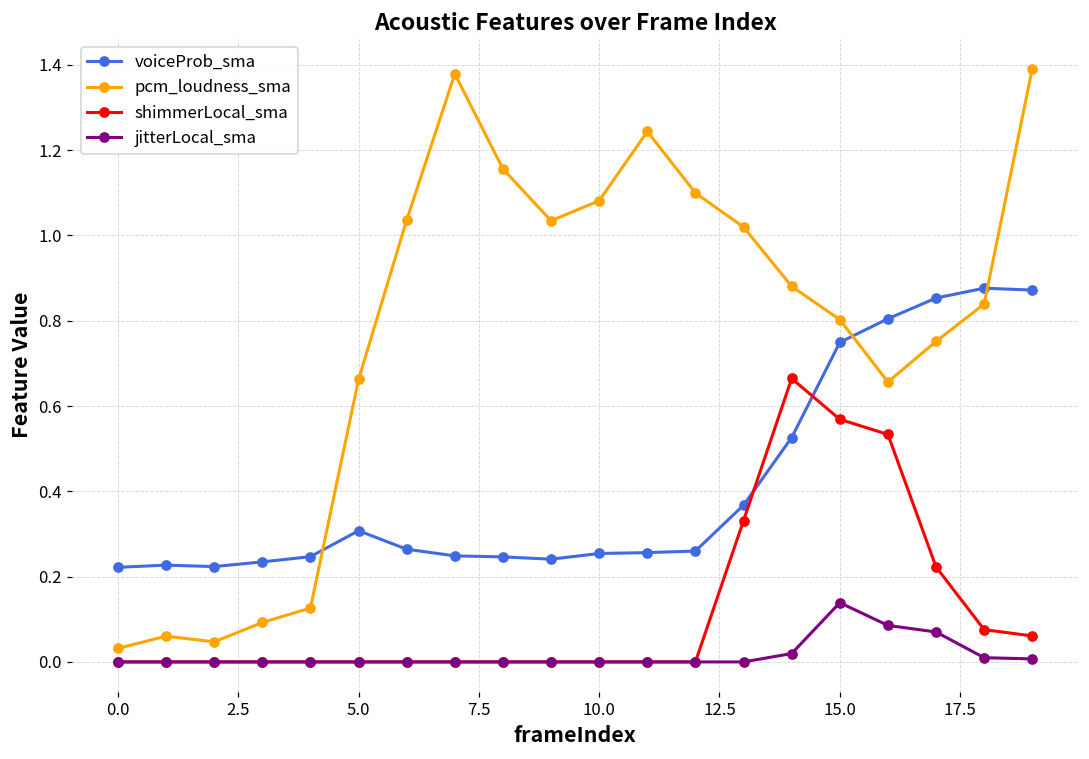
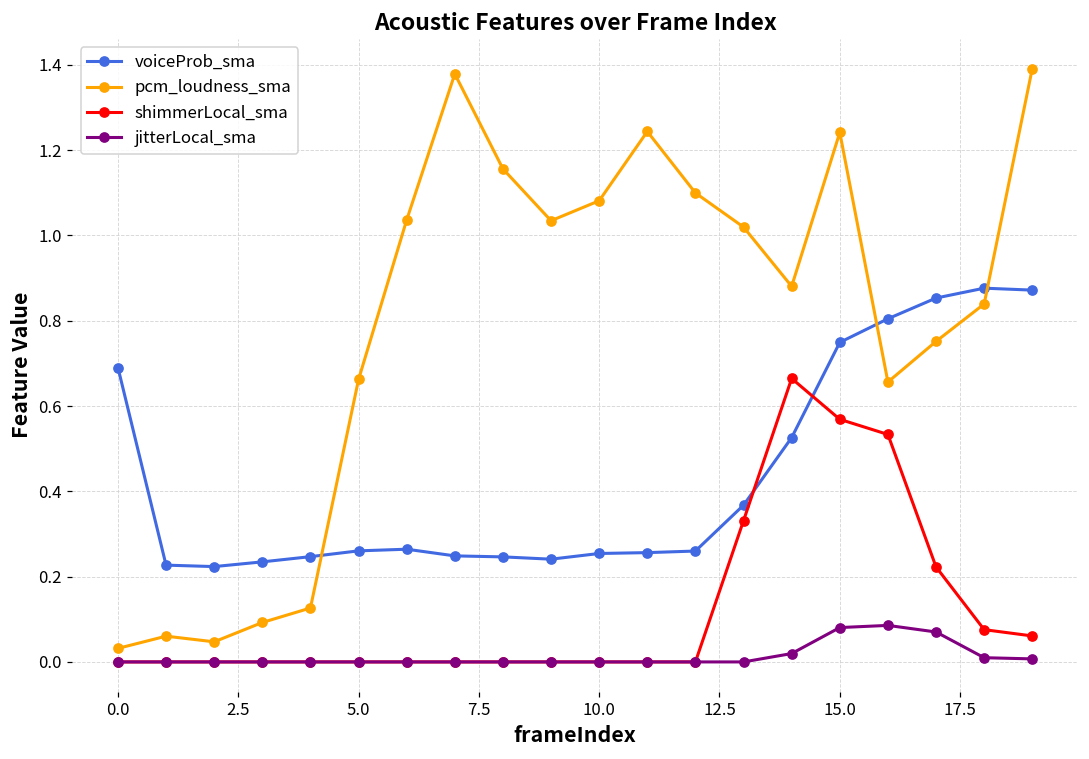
  {
    "voiceProb_sma": {
-     "0.0": 0.22,
-     "5.0": 0.31,
+     "0.0": 0.69,
+     "5.0": 0.26,
      "10.0": 0.25,
      "15.0": 0.75
    },
    "pcm_loudness_sma": {
      "0.0": 0.03,
      "5.0": 0.66,
      "10.0": 1.08,
-     "15.0": 0.80
+     "15.0": 1.24
    },
    "shimmerLocal_sma": {
      "15.0": 0.57
    },
    "jitterLocal_sma": {
-     "15.0": 0.14
+     "15.0": 0.08
    }
  }
